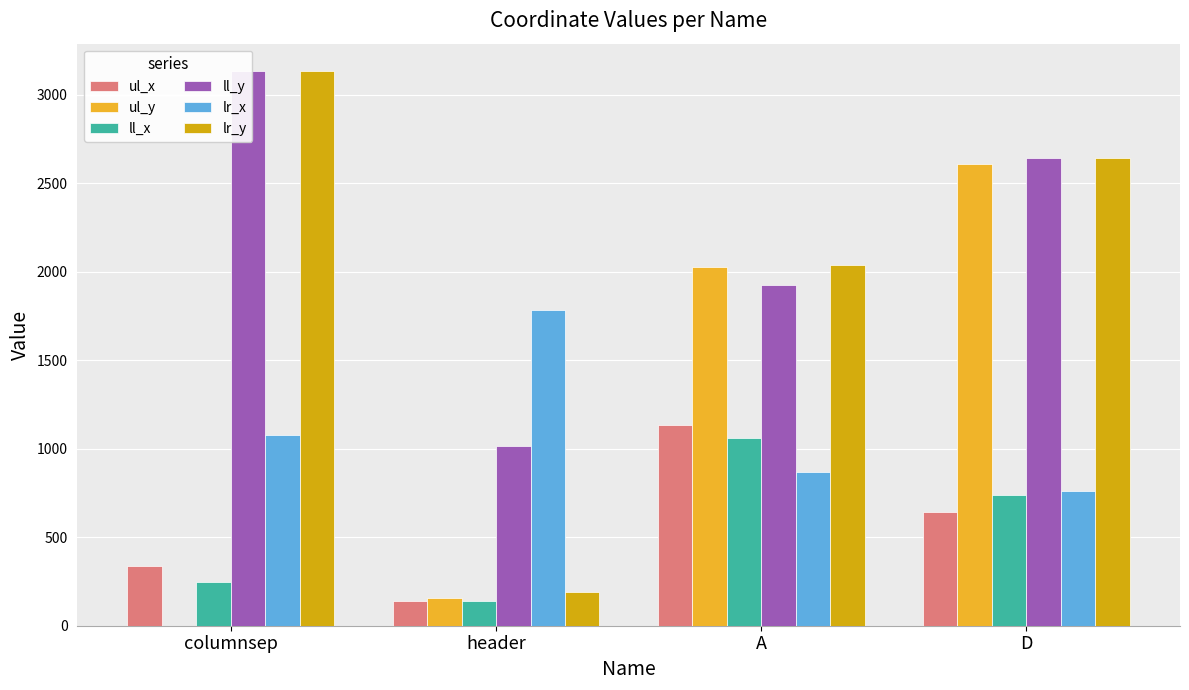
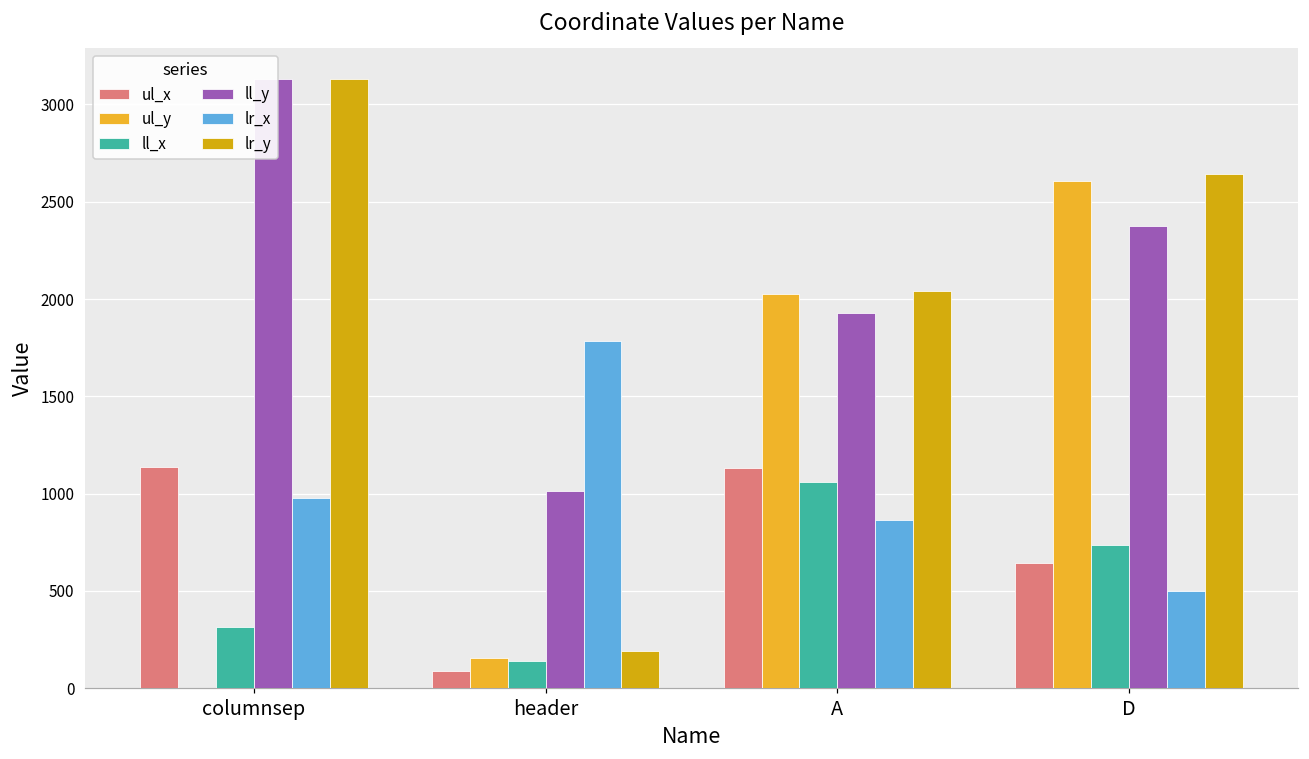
  {
    "ul_x": {
-     "columnsep": 340,
-     "header": 140,
+     "columnsep": 1140,
+     "header": 90,
      "A": 1130,
      "D": 640
    },
    "ll_x": {
-     "columnsep": 250,
+     "columnsep": 320,
      "header": 140,
      "A": 1060,
      "D": 740
    },
    "ll_y": {
      "header": 1020,
      "A": 1930,
-     "D": 2640
+     "D": 2370
    },
    "lr_x": {
-     "columnsep": 1080,
+     "columnsep": 980,
      "header": 1780,
      "A": 870,
-     "D": 760
+     "D": 500
    }
  }
